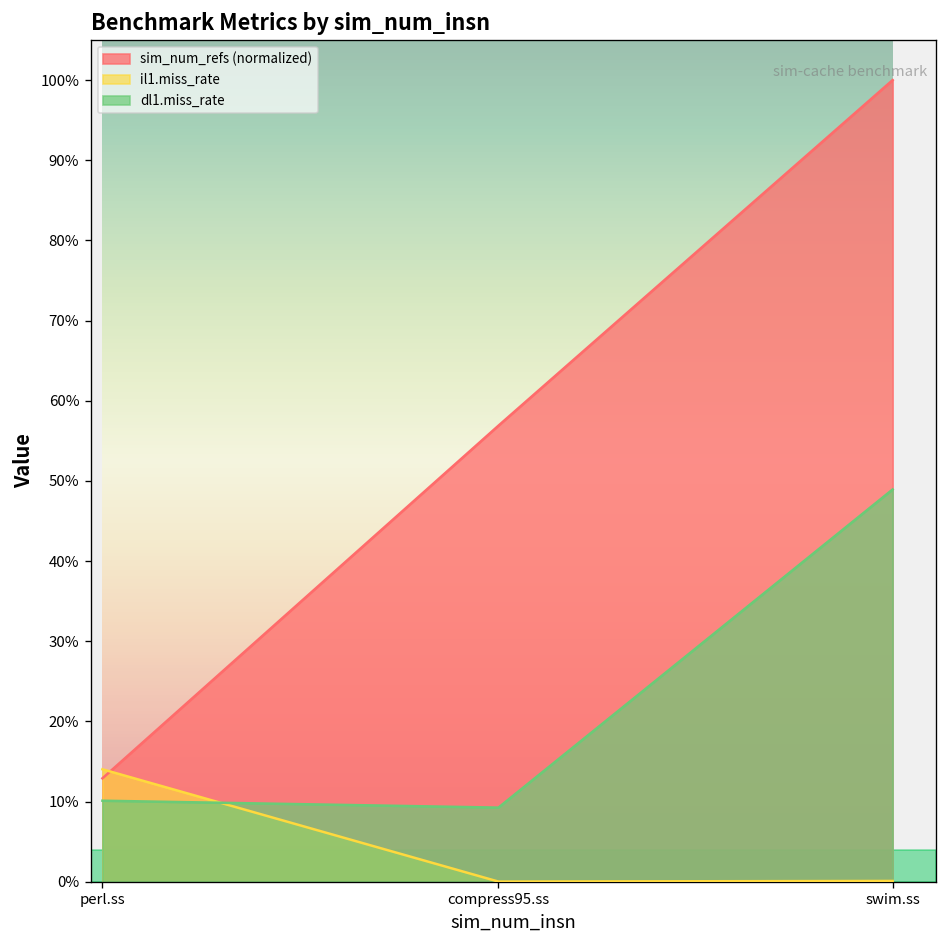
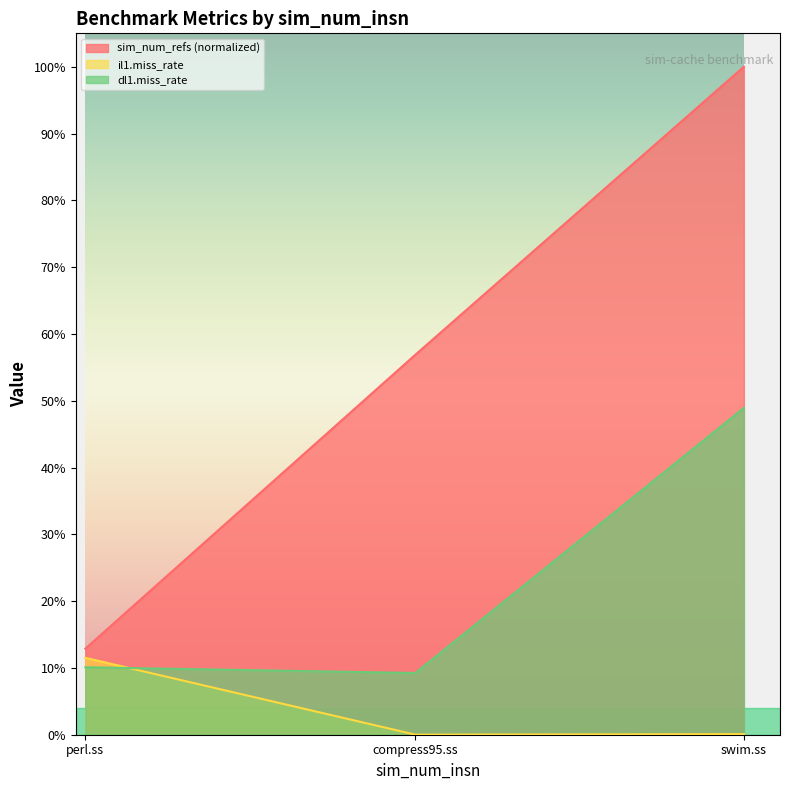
  {
    "sim_num_refs (normalized)": {
      "perl.ss": "13%",
      "compress95.ss": "57%",
      "swim.ss": "100%"
    },
    "il1.miss_rate": {
-     "perl.ss": "14%",
+     "perl.ss": "12%",
      "compress95.ss": "0%",
      "swim.ss": "0%"
    },
    "dl1.miss_rate": {
      "perl.ss": "10%",
      "compress95.ss": "9%",
      "swim.ss": "49%"
    }
  }
